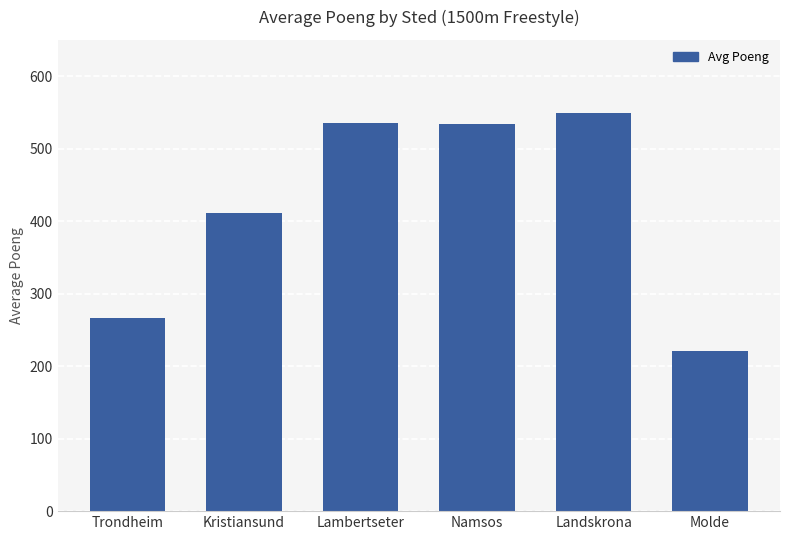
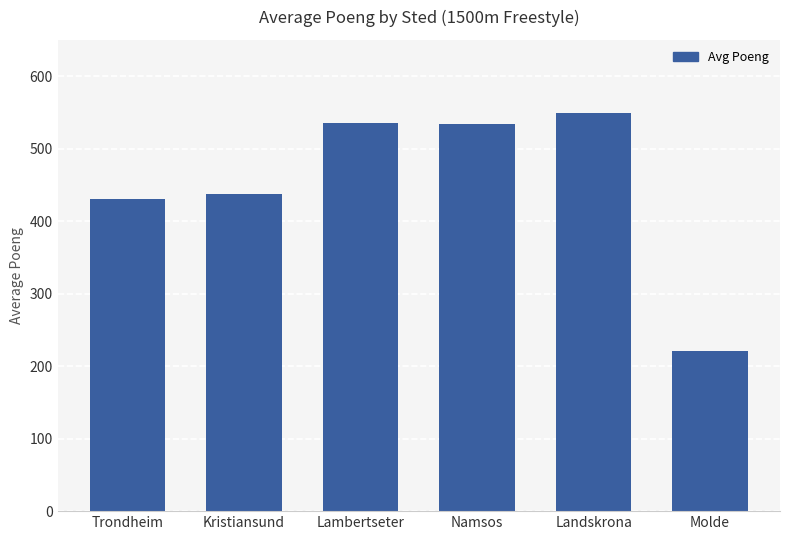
  {
-   "Trondheim": 270,
-   "Kristiansund": 410,
+   "Trondheim": 430,
+   "Kristiansund": 440,
    "Lambertseter": 540,
    "Namsos": 530,
    "Landskrona": 550,
    "Molde": 220
  }
